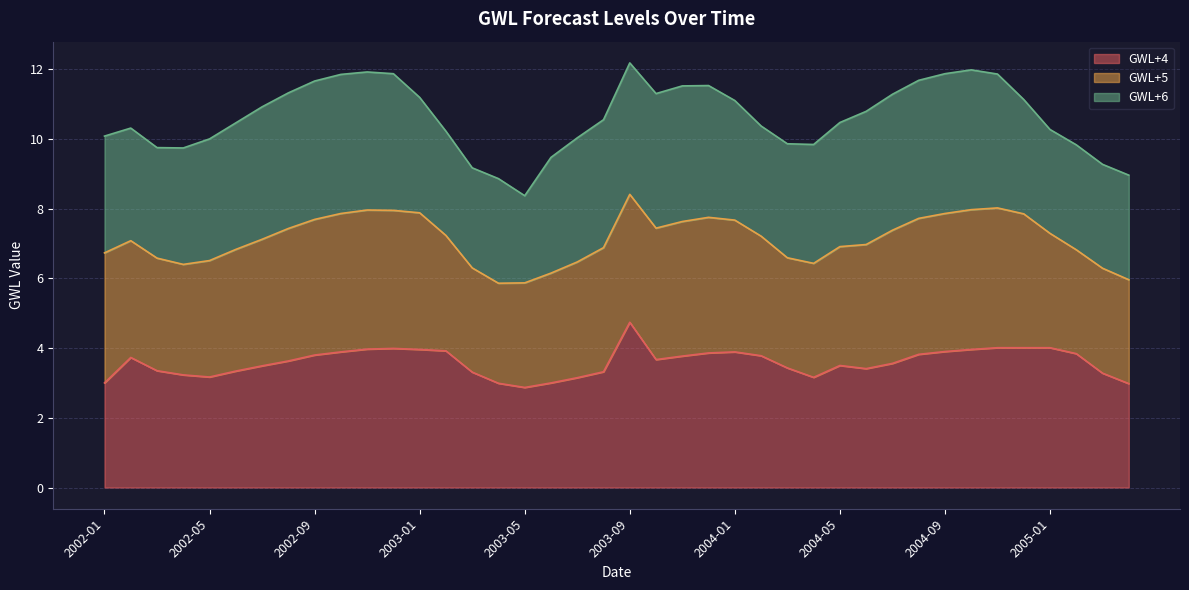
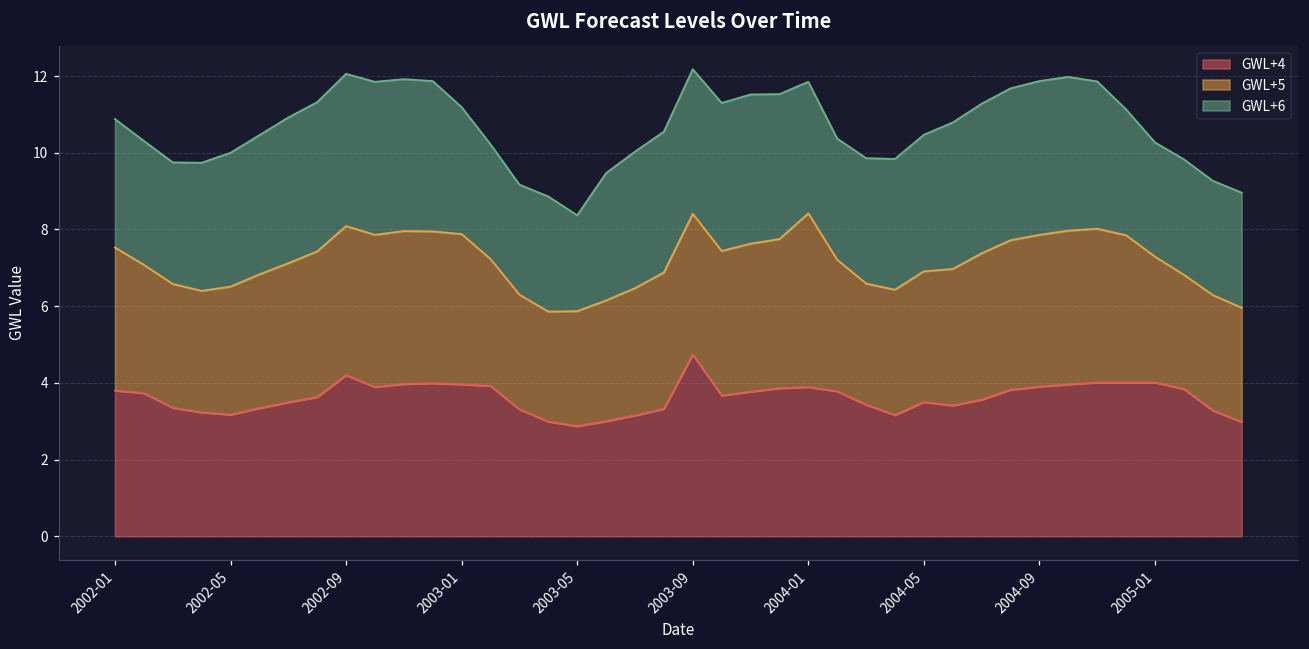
  {
    "GWL+4": {
-     "2002-01": 3.0,
+     "2002-01": 3.8,
      "2002-05": 3.2,
-     "2002-09": 3.8,
+     "2002-09": 4.2,
      "2003-01": 4.0,
      "2003-05": 2.9,
      "2003-09": 4.7,
      "2004-01": 3.9,
      "2004-05": 3.5,
      "2004-09": 3.9,
      "2005-01": 4.0
    },
    "GWL+5": {
      "2002-01": 3.7,
      "2002-05": 3.3,
      "2002-09": 3.9,
      "2003-01": 3.9,
      "2003-05": 3.0,
      "2003-09": 3.7,
-     "2004-01": 3.8,
+     "2004-01": 4.5,
      "2004-05": 3.4,
      "2004-09": 4.0,
      "2005-01": 3.3
    },
    "GWL+6": {
      "2002-01": 3.3,
      "2002-05": 3.5,
      "2002-09": 4.0,
      "2003-01": 3.3,
      "2003-05": 2.5,
      "2003-09": 3.8,
      "2004-01": 3.4,
      "2004-05": 3.6,
      "2004-09": 4.0,
      "2005-01": 3.0
    }
  }
